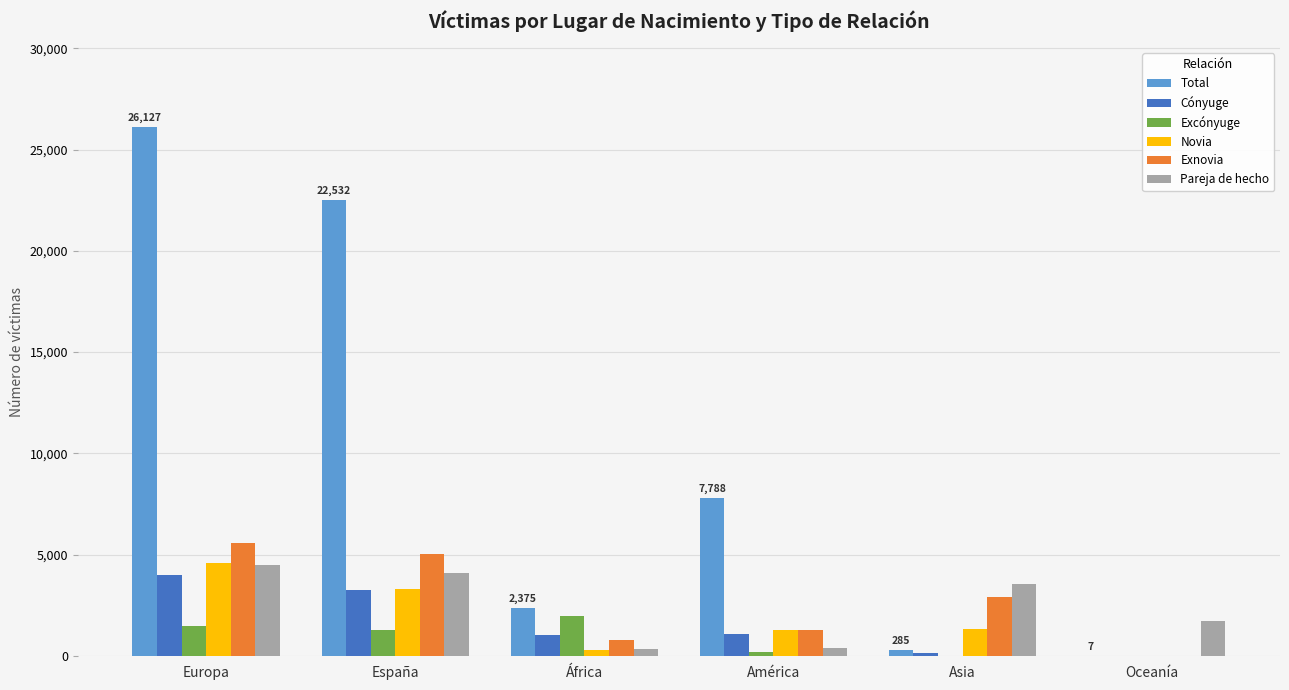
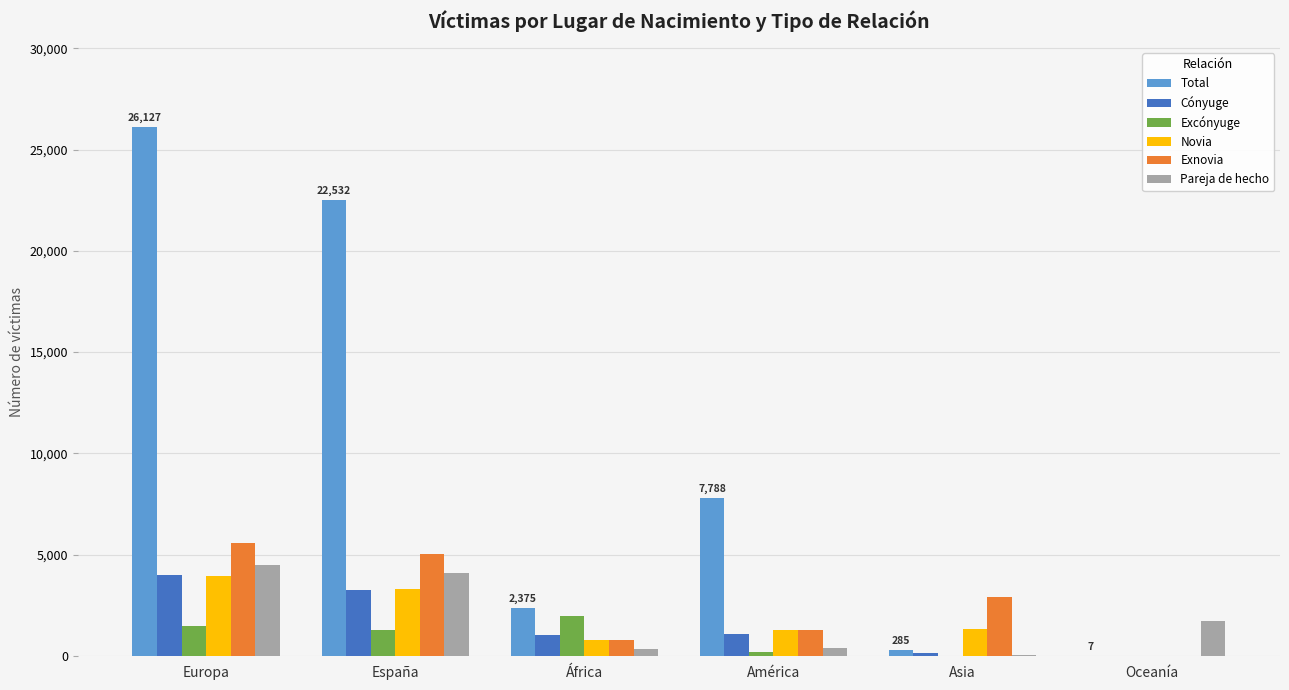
  {
    "Excónyuge": {
      "Europa": "1,500",
      "España": "1,300",
      "África": "1,900",
      "América": "200",
      "Oceanía": "0"
    },
    "Novia": {
-     "Europa": "4,600",
+     "Europa": "4,000",
      "España": "3,300",
-     "África": "300",
+     "África": "800",
      "América": "1,300",
      "Asia": "1,300",
      "Oceanía": "0"
    },
    "Exnovia": {
      "Europa": "5,600",
      "España": "5,000",
      "África": "800",
      "América": "1,300",
      "Asia": "2,900"
    },
    "Pareja de hecho": {
      "Europa": "4,500",
      "España": "4,100",
      "África": "400",
      "América": "400",
-     "Asia": "3,500",
+     "Asia": "0",
      "Oceanía": "1,700"
    }
  }
